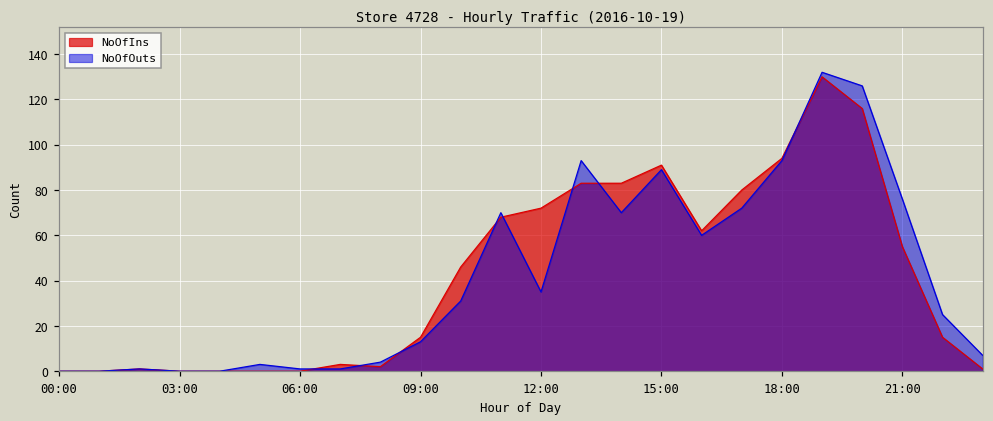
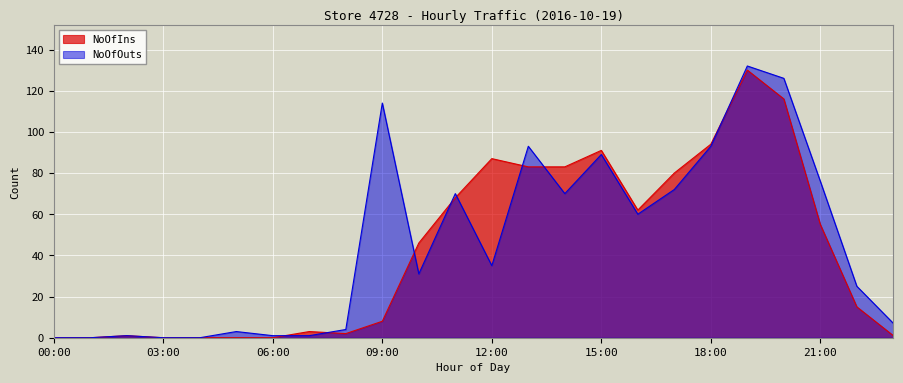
  {
    "NoOfIns": {
-     "09:00": 15,
-     "12:00": 72,
+     "09:00": 8,
+     "12:00": 87,
      "15:00": 91,
      "21:00": 55
    },
    "NoOfOuts": {
-     "09:00": 13,
+     "09:00": 114,
      "12:00": 35,
      "15:00": 89,
      "21:00": 76
    }
  }
